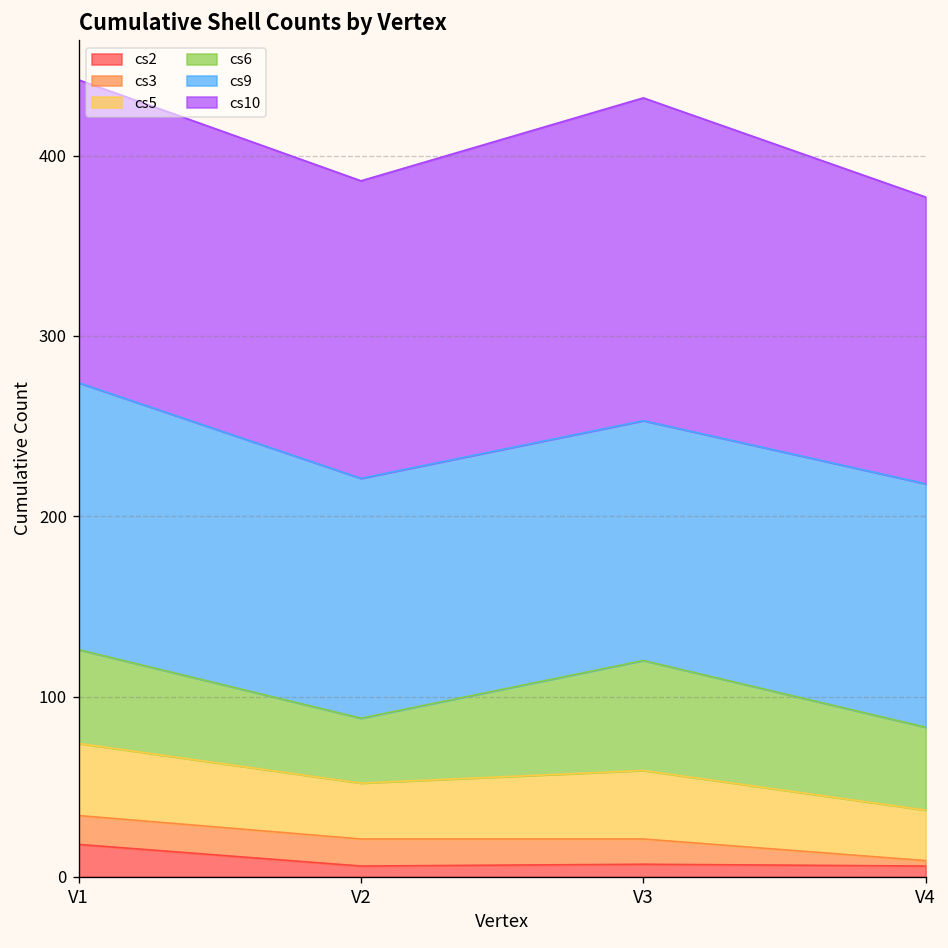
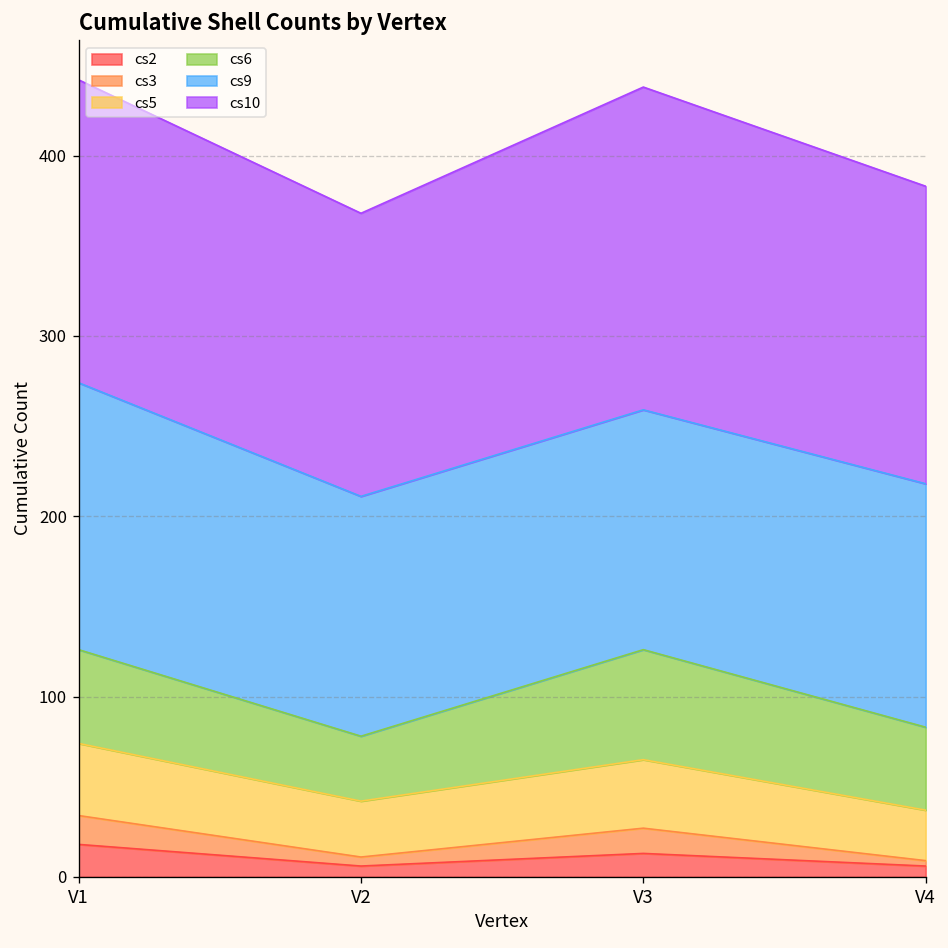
  {
    "cs2": {
      "V1": 18,
      "V2": 6,
-     "V3": 7,
+     "V3": 13,
      "V4": 6
    },
    "cs3": {
      "V1": 16,
-     "V2": 15,
+     "V2": 5,
      "V3": 14,
      "V4": 3
    },
    "cs5": {
      "V1": 40,
      "V2": 31,
      "V3": 38,
      "V4": 28
    },
    "cs6": {
      "V1": 52,
      "V2": 36,
      "V3": 61,
      "V4": 46
    },
    "cs9": {
      "V1": 148,
      "V2": 133,
      "V3": 133,
      "V4": 135
    },
    "cs10": {
      "V1": 168,
-     "V2": 165,
+     "V2": 157,
      "V3": 179,
-     "V4": 159
+     "V4": 165
    }
  }
